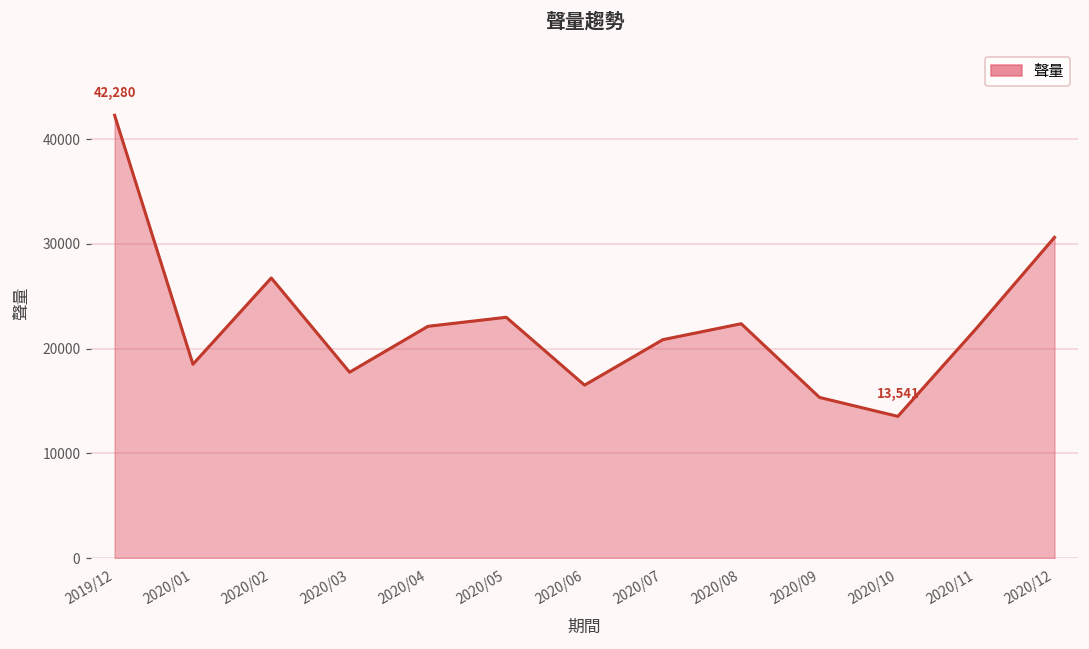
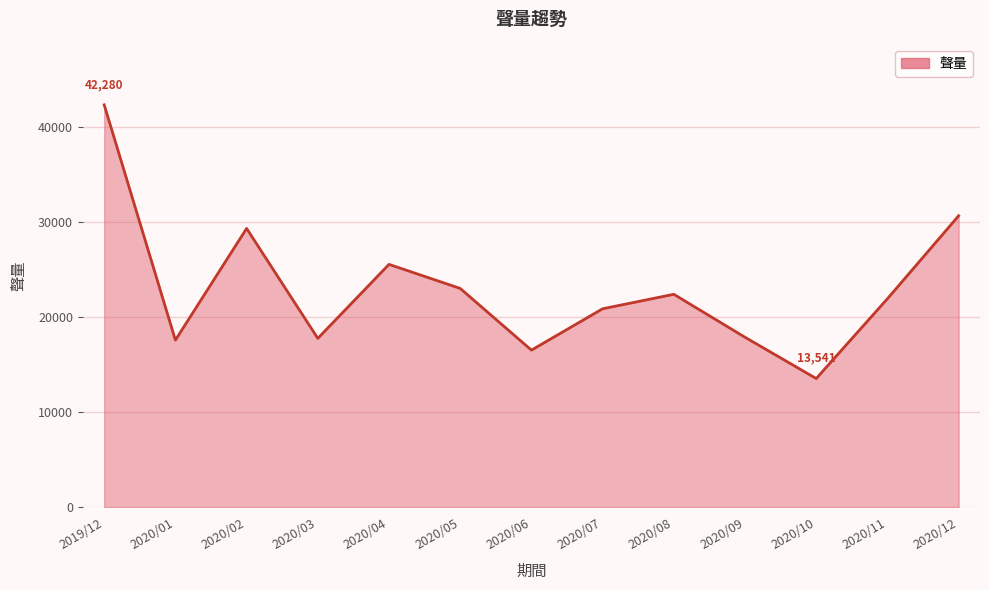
  {
-   "2020/01": 19000,
-   "2020/02": 27000,
+   "2020/01": 18000,
+   "2020/02": 29000,
    "2020/03": 18000,
-   "2020/04": 22000,
+   "2020/04": 26000,
    "2020/05": 23000,
    "2020/06": 17000,
    "2020/07": 21000,
    "2020/08": 22000,
-   "2020/09": 15000,
+   "2020/09": 18000,
    "2020/11": 22000,
    "2020/12": 31000
  }
